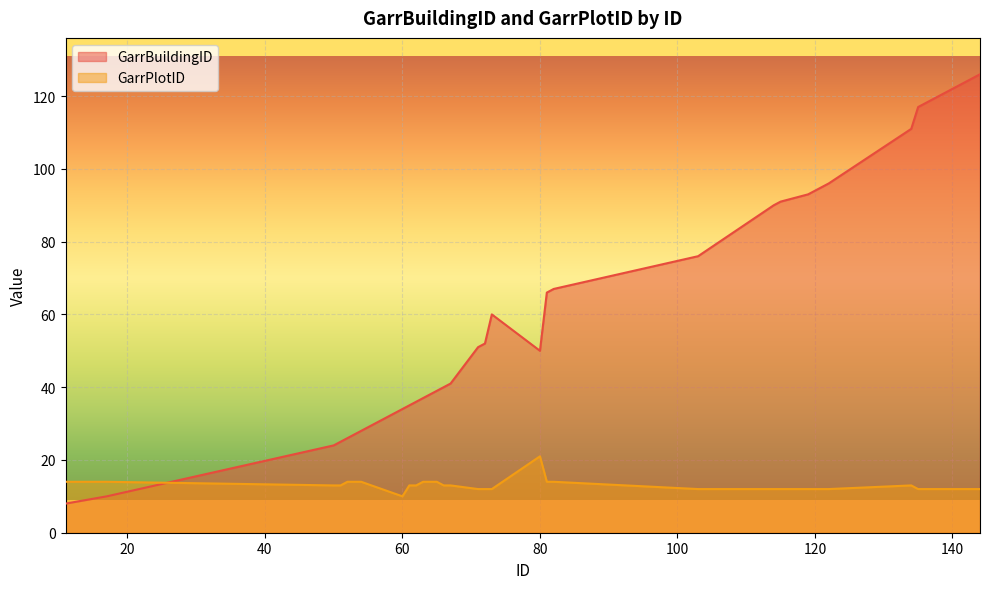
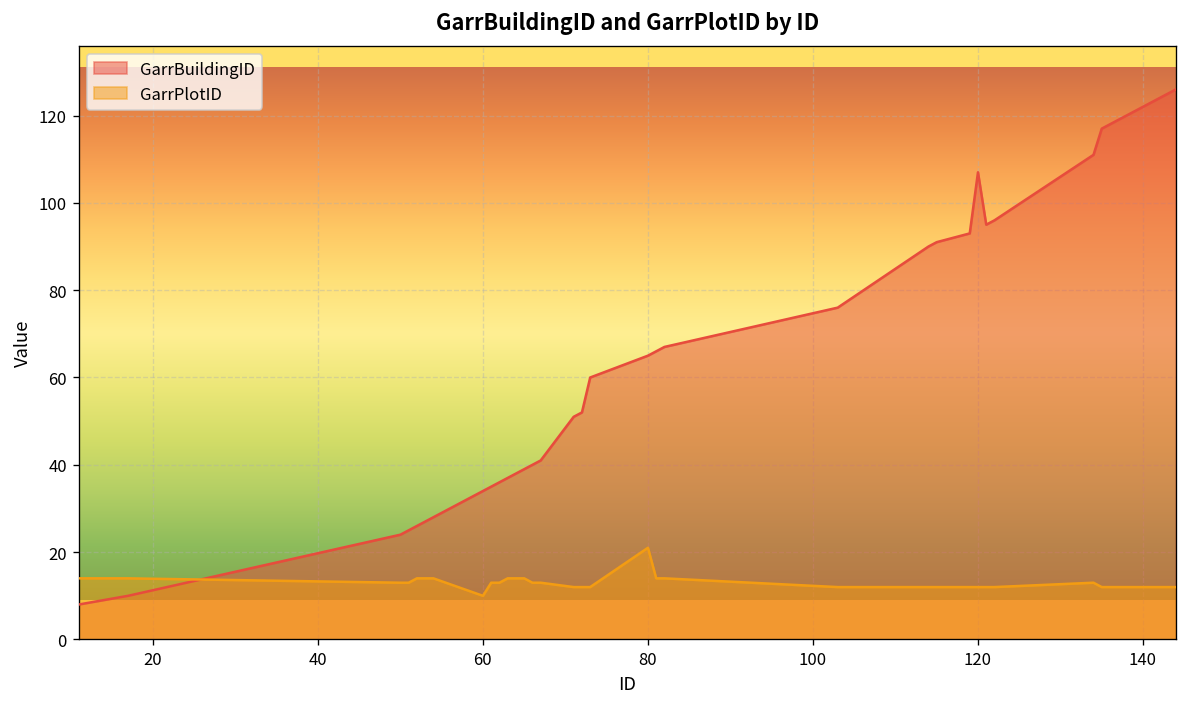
  {
    "GarrBuildingID": {
      "60": 34,
-     "80": 50,
-     "120": 94,
+     "80": 65,
+     "120": 107,
      "140": 122
    },
    "GarrPlotID": {
      "60": 10,
      "80": 21,
      "120": 12,
      "140": 12
    }
  }
